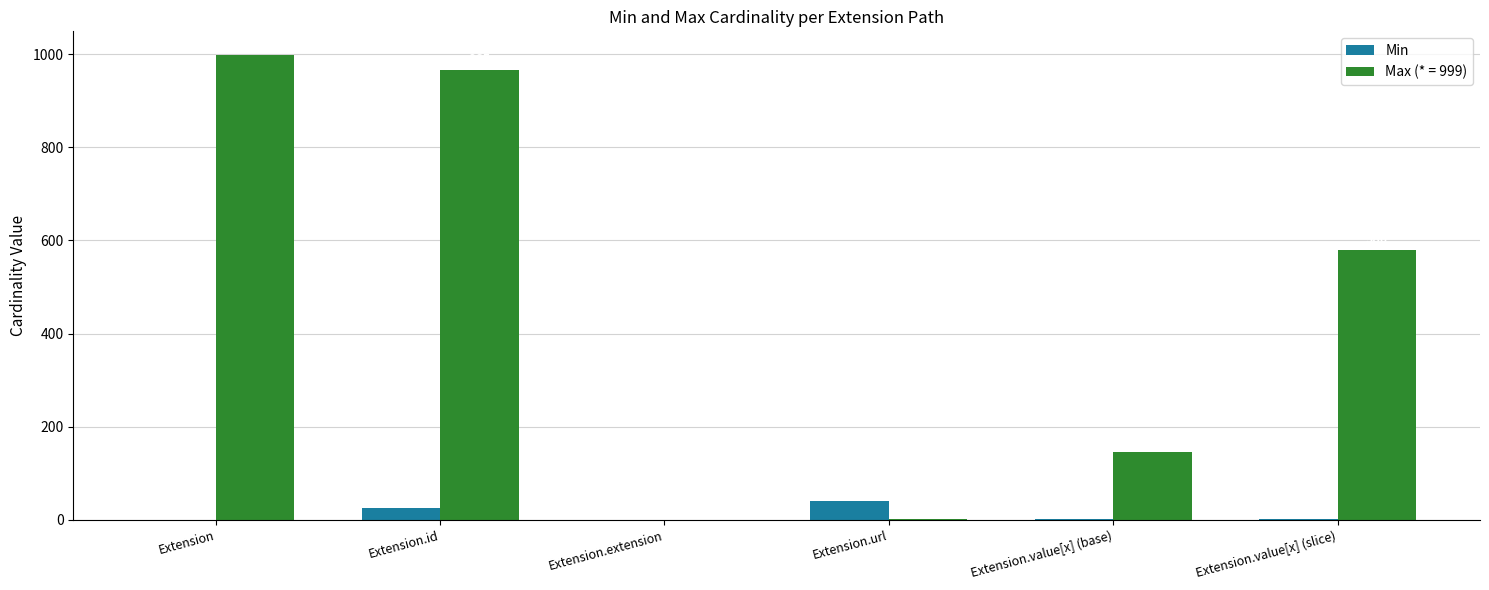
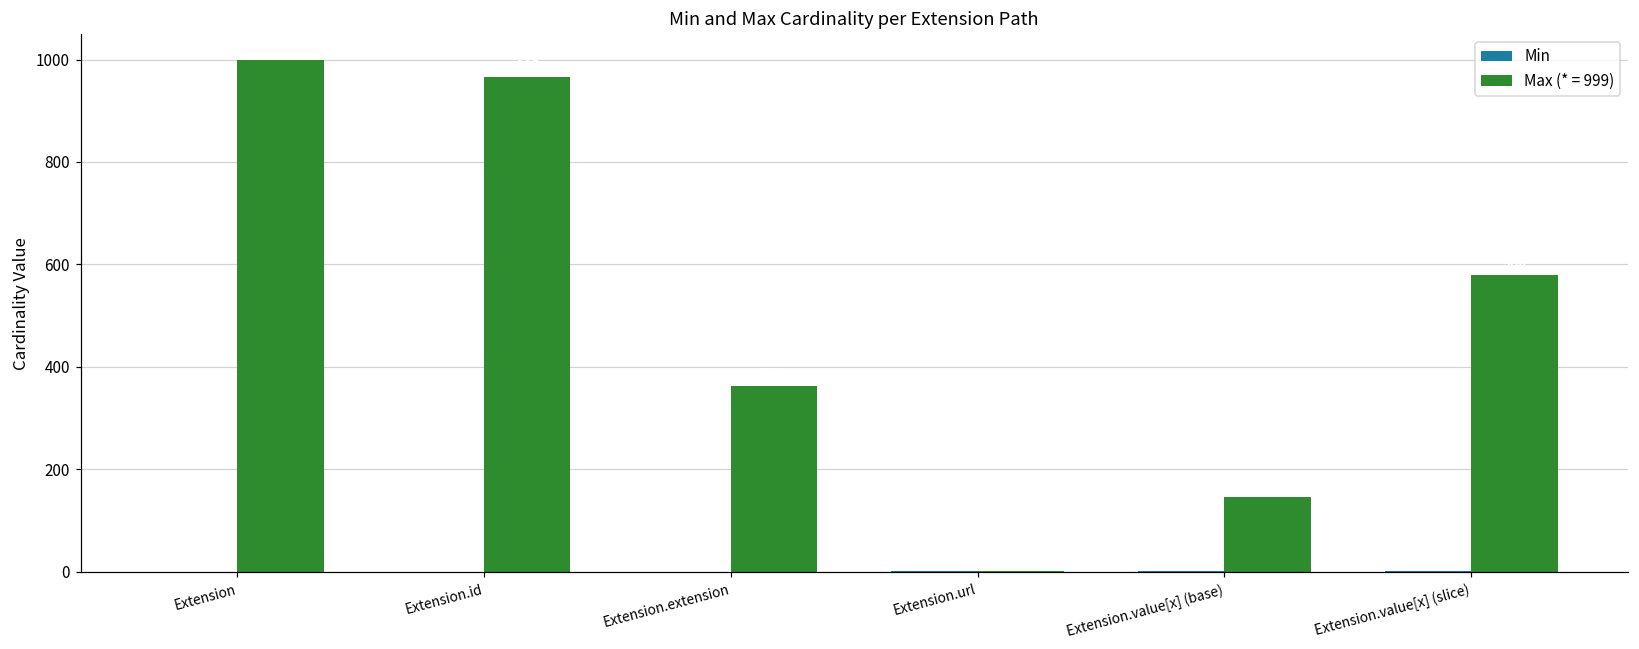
  {
    "Min": {
      "Extension": 0,
-     "Extension.id": 30,
+     "Extension.id": 0,
      "Extension.extension": 0,
-     "Extension.url": 40
+     "Extension.url": 0
    },
    "Max (* = 999)": {
      "Extension": 1000,
      "Extension.id": 970,
-     "Extension.extension": 0,
+     "Extension.extension": 360,
      "Extension.value[x] (base)": 150,
      "Extension.value[x] (slice)": 580
    }
  }
